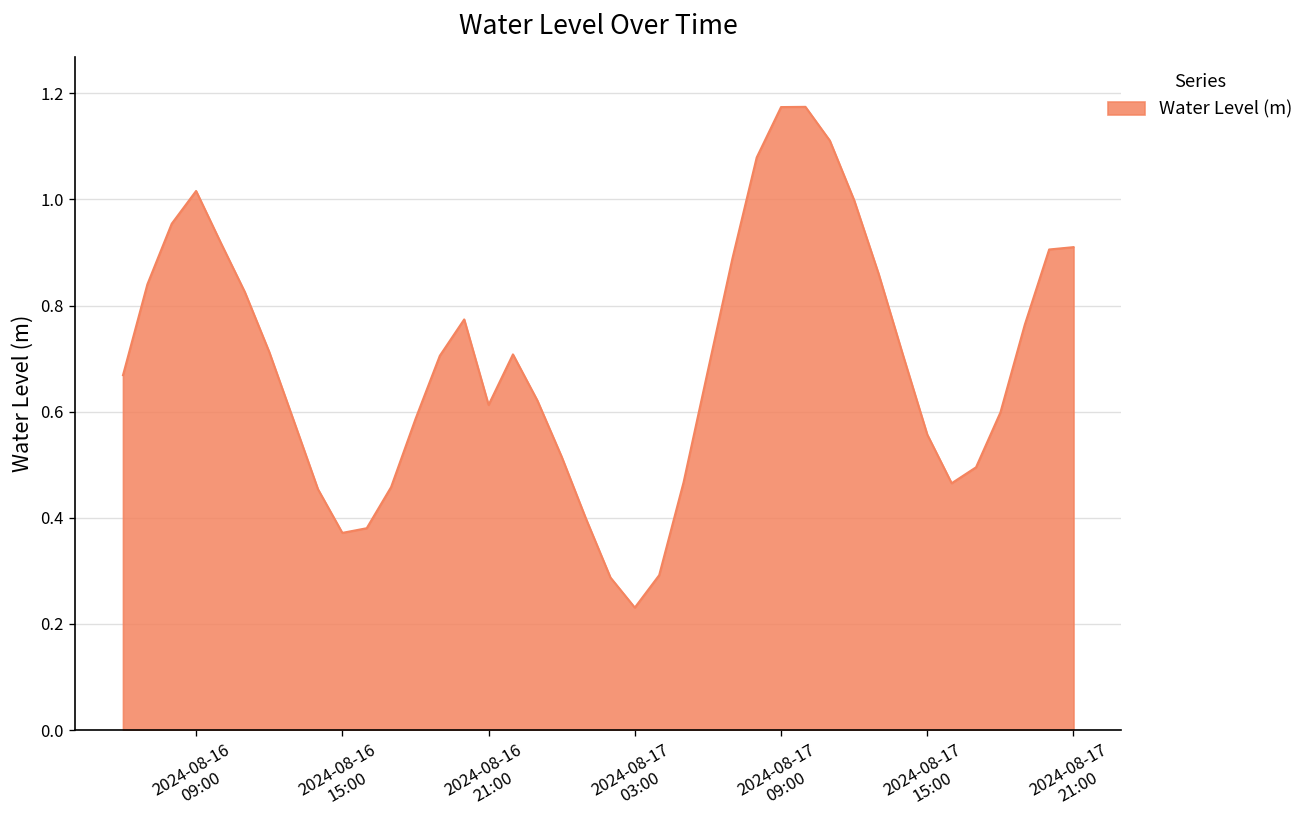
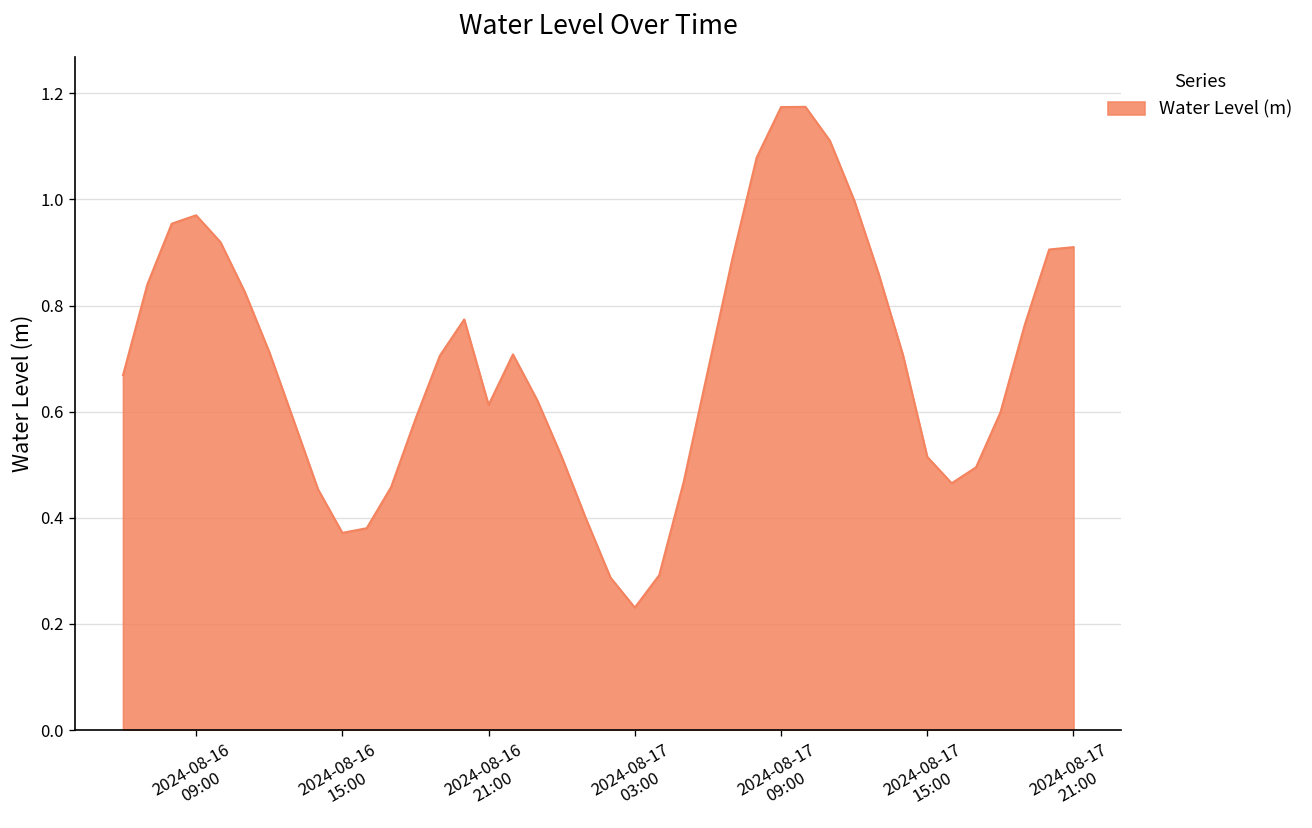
  {
-   "2024-08-16 09:00": 1.02,
+   "2024-08-16 09:00": 0.97,
    "2024-08-16 15:00": 0.37,
    "2024-08-16 21:00": 0.61,
    "2024-08-17 03:00": 0.23,
    "2024-08-17 09:00": 1.17,
-   "2024-08-17 15:00": 0.56,
+   "2024-08-17 15:00": 0.51,
    "2024-08-17 21:00": 0.91
  }
